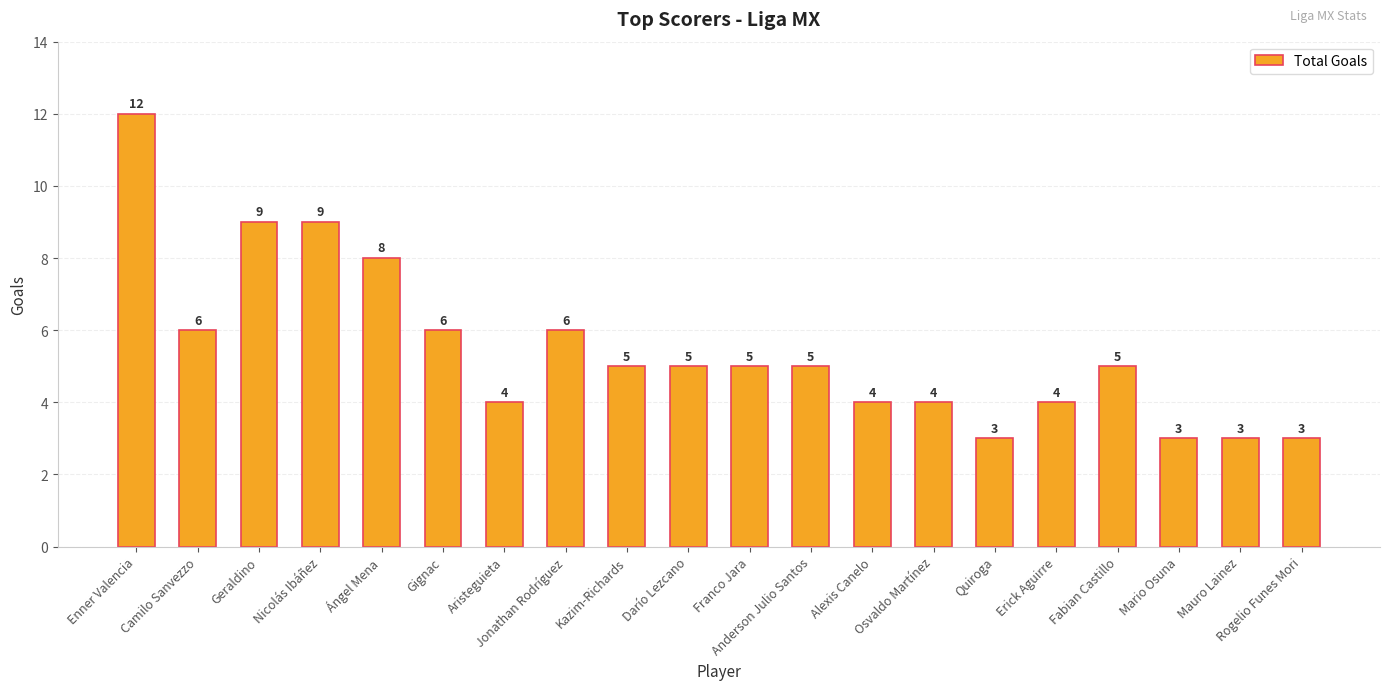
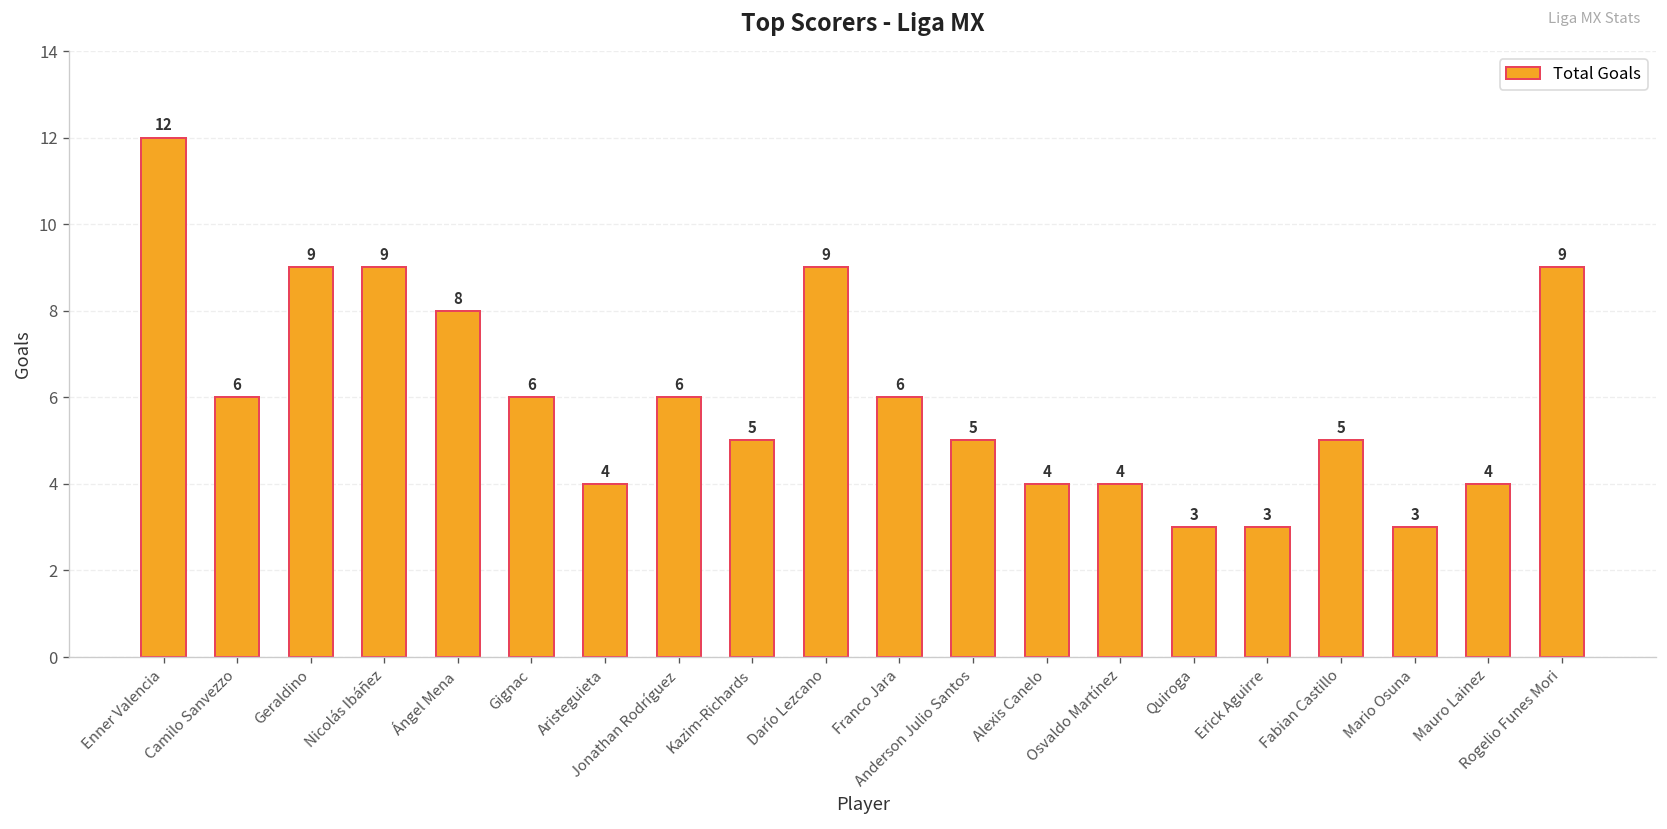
  {
    "Enner Valencia": 12,
    "Camilo Sanvezzo": 6,
    "Geraldino": 9,
    "Nicolás Ibáñez": 9,
    "Ángel Mena": 8,
    "Gignac": 6,
    "Aristeguieta": 4,
    "Jonathan Rodríguez": 6,
    "Kazim-Richards": 5,
-   "Darío Lezcano": 5,
-   "Franco Jara": 5,
+   "Darío Lezcano": 9,
+   "Franco Jara": 6,
    "Anderson Julio Santos": 5,
    "Alexis Canelo": 4,
    "Osvaldo Martínez": 4,
    "Quiroga": 3,
-   "Erick Aguirre": 4,
+   "Erick Aguirre": 3,
    "Fabian Castillo": 5,
    "Mario Osuna": 3,
-   "Mauro Lainez": 3,
-   "Rogelio Funes Mori": 3
+   "Mauro Lainez": 4,
+   "Rogelio Funes Mori": 9
  }
